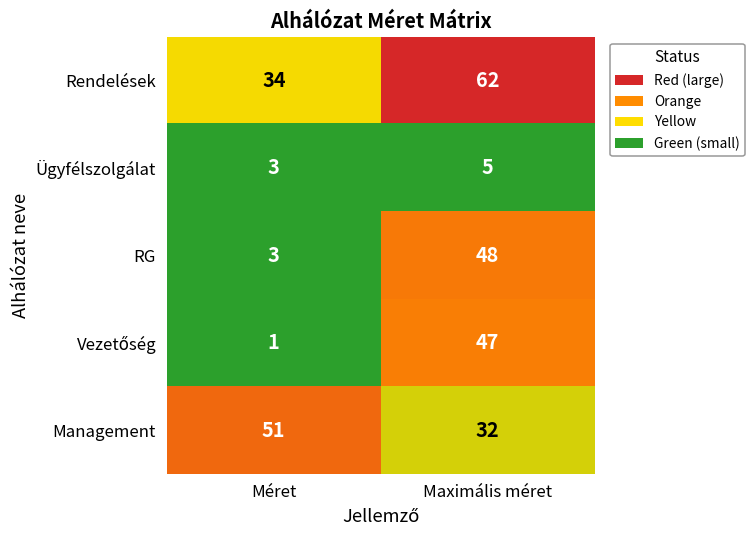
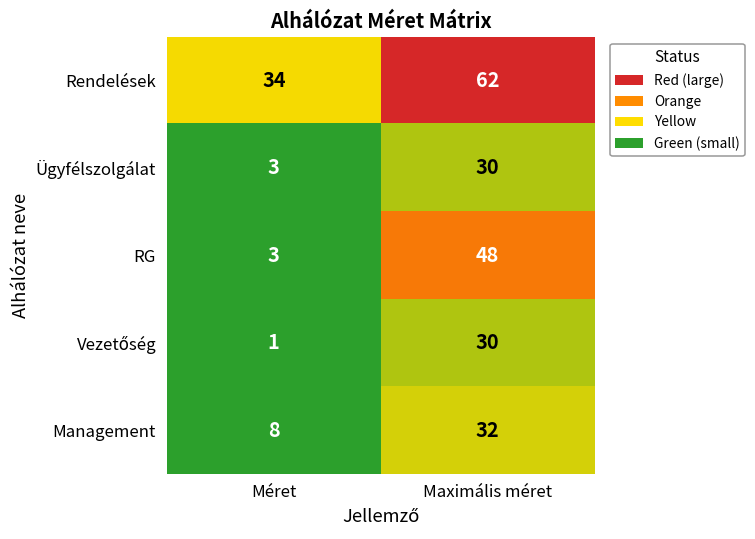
  {
    "Rendelések": {
      "Méret": 34,
      "Maximális méret": 62
    },
    "Ügyfélszolgálat": {
      "Méret": 3,
-     "Maximális méret": 5
+     "Maximális méret": 30
    },
    "RG": {
      "Méret": 3,
      "Maximális méret": 48
    },
    "Vezetőség": {
      "Méret": 1,
-     "Maximális méret": 47
+     "Maximális méret": 30
    },
    "Management": {
-     "Méret": 51,
+     "Méret": 8,
      "Maximális méret": 32
    }
  }
